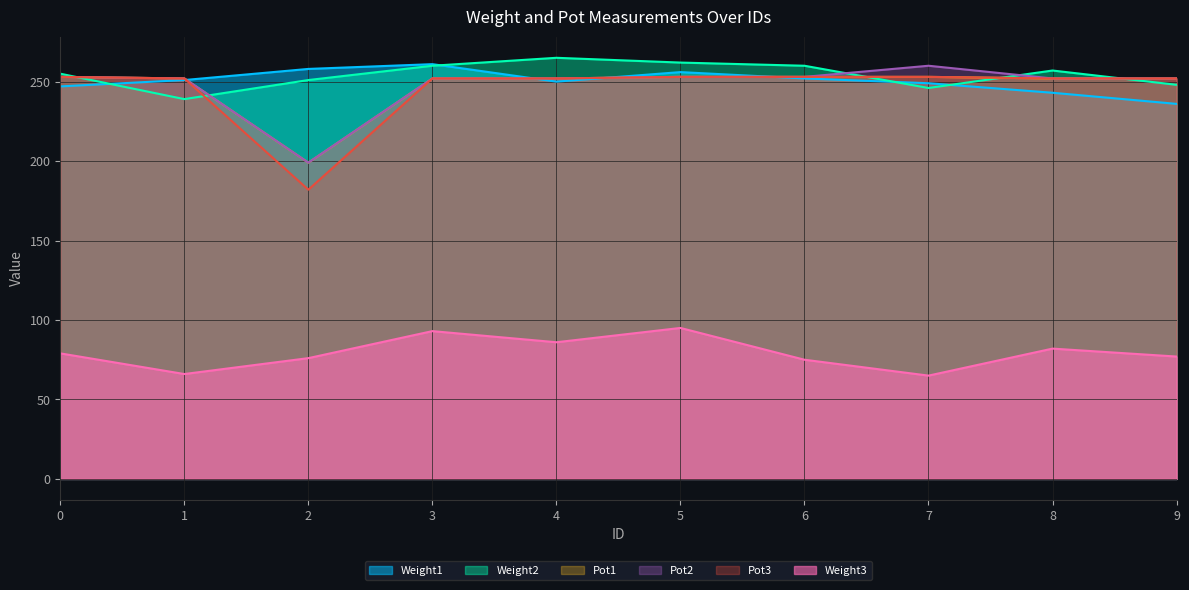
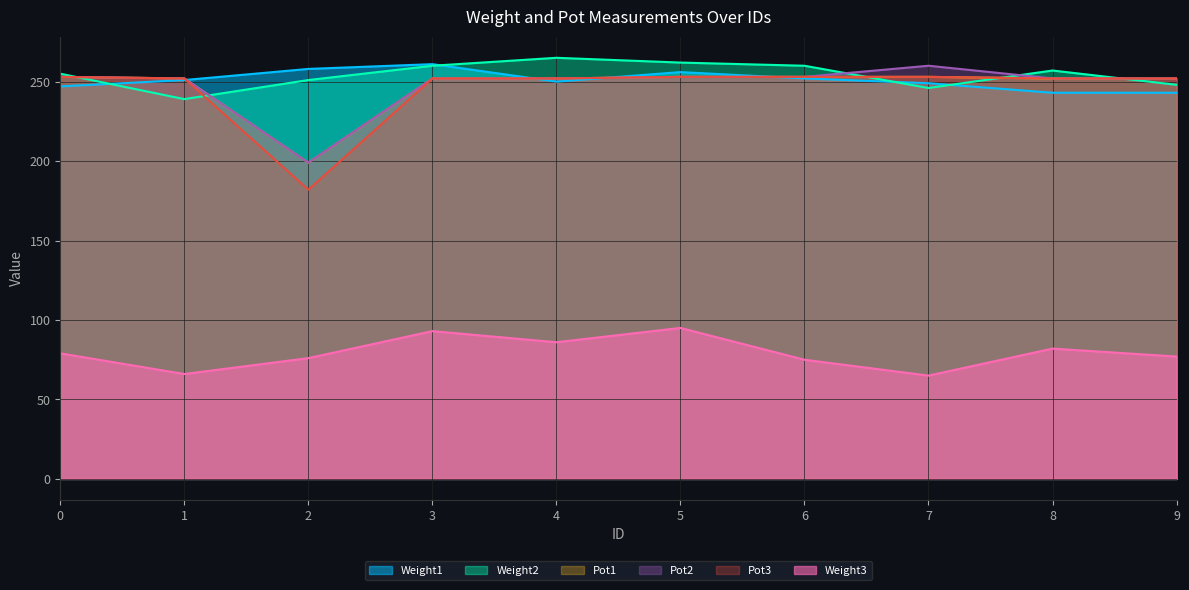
  {
    "Weight1": {
      "0": 247,
      "2": 258,
      "4": 250,
      "5": 256,
      "7": 249,
      "8": 243,
-     "9": 236
+     "9": 243
    },
    "Weight2": {
      "0": 255,
      "1": 239,
      "2": 251,
      "4": 265,
      "5": 262,
      "6": 260,
      "7": 246,
      "8": 257,
      "9": 248
    },
    "Pot2": {
      "7": 260
    },
    "Weight3": {
      "0": 79,
      "1": 66,
      "2": 76,
      "3": 93,
      "4": 86,
      "5": 95,
      "6": 75,
      "7": 65,
      "8": 82,
      "9": 77
    }
  }
